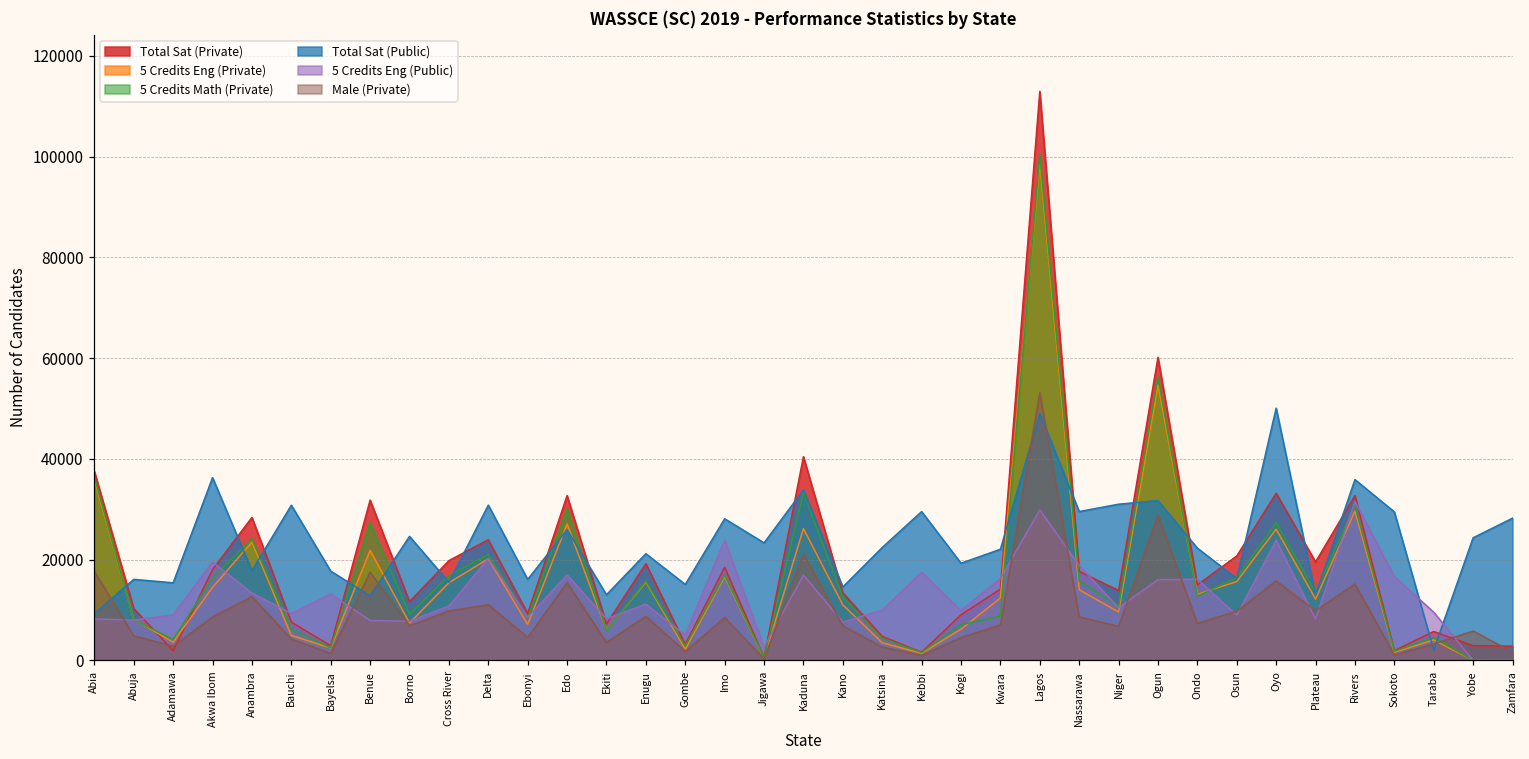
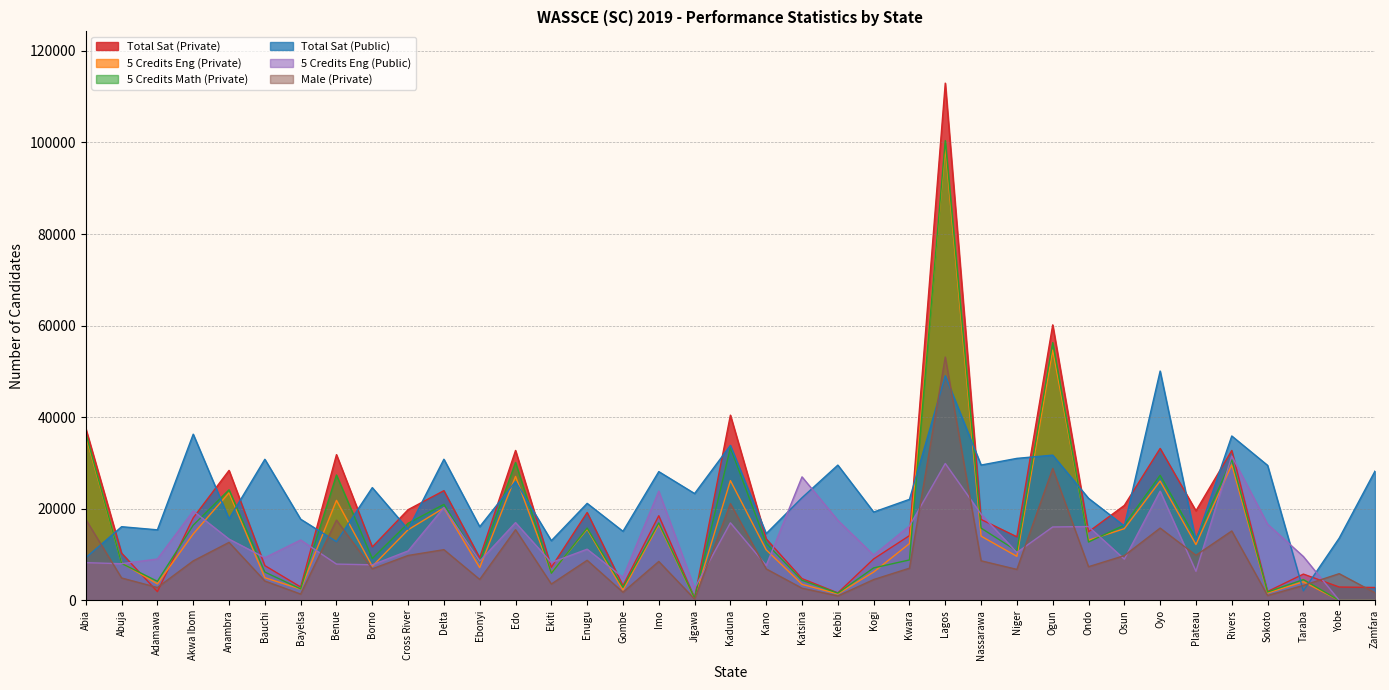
  {
    "Total Sat (Private)": {
      "Abia": 38000,
      "Abuja": 10000,
      "Adamawa": 2000,
      "Akwa Ibom": 18000,
      "Anambra": 28000,
      "Bauchi": 8000,
      "Benue": 32000,
      "Borno": 12000,
      "Cross River": 20000,
      "Delta": 24000,
      "Ebonyi": 9000,
      "Edo": 33000,
      "Ekiti": 7000,
      "Enugu": 19000,
      "Imo": 18000,
      "Kaduna": 40000,
      "Kano": 13000,
      "Kogi": 9000,
      "Kwara": 14000,
      "Lagos": 113000,
      "Nassarawa": 18000,
      "Niger": 14000,
      "Ogun": 60000,
      "Ondo": 15000,
      "Osun": 21000,
      "Oyo": 33000,
      "Plateau": 20000,
      "Rivers": 33000,
      "Taraba": 6000,
      "Yobe": 3000,
      "Zamfara": 3000
    },
    "5 Credits Eng (Private)": {
      "Abia": 36000,
      "Adamawa": 4000,
      "Akwa Ibom": 15000,
      "Anambra": 24000,
      "Bauchi": 5000,
      "Benue": 22000,
      "Ebonyi": 7000,
      "Edo": 27000,
      "Kaduna": 26000,
      "Kano": 11000,
      "Katsina": 3000,
      "Kogi": 6000,
      "Kwara": 12000,
      "Lagos": 99000,
      "Nassarawa": 14000,
      "Niger": 10000,
      "Ogun": 55000,
      "Osun": 16000,
      "Oyo": 26000,
      "Plateau": 12000,
      "Rivers": 30000
    },
    "5 Credits Math (Private)": {
      "Abia": 36000,
      "Adamawa": 4000,
      "Akwa Ibom": 16000,
      "Anambra": 24000,
      "Bauchi": 6000,
      "Benue": 27000,
      "Borno": 9000,
      "Cross River": 17000,
      "Delta": 21000,
      "Edo": 30000,
      "Kano": 12000,
      "Kogi": 7000,
      "Kwara": 9000,
      "Lagos": 100000,
      "Nassarawa": 16000,
      "Ogun": 56000,
      "Oyo": 27000,
      "Rivers": 31000
    },
    "Total Sat (Public)": {
      "Abia": 9000,
      "Abuja": 16000,
      "Adamawa": 15000,
      "Akwa Ibom": 36000,
      "Anambra": 18000,
      "Bauchi": 31000,
      "Bayelsa": 18000,
      "Benue": 13000,
      "Borno": 25000,
      "Delta": 31000,
      "Ebonyi": 16000,
      "Edo": 26000,
      "Ekiti": 13000,
      "Enugu": 21000,
      "Gombe": 15000,
      "Imo": 28000,
      "Jigawa": 23000,
      "Kano": 15000,
      "Katsina": 22000,
      "Kebbi": 30000,
      "Kogi": 19000,
      "Kwara": 22000,
      "Lagos": 49000,
      "Nassarawa": 30000,
      "Niger": 31000,
      "Ogun": 32000,
      "Ondo": 22000,
      "Oyo": 50000,
      "Rivers": 36000,
      "Sokoto": 29000,
      "Taraba": 2000,
-     "Yobe": 24000,
+     "Yobe": 14000,
      "Zamfara": 28000
    },
    "5 Credits Eng (Public)": {
      "Abia": 8000,
      "Adamawa": 9000,
      "Akwa Ibom": 20000,
      "Anambra": 13000,
      "Bauchi": 9000,
      "Bayelsa": 13000,
      "Benue": 8000,
      "Cross River": 11000,
      "Edo": 17000,
      "Ekiti": 8000,
      "Enugu": 11000,
      "Gombe": 5000,
      "Imo": 24000,
      "Jigawa": 3000,
      "Kaduna": 17000,
      "Kano": 8000,
-     "Katsina": 10000,
+     "Katsina": 27000,
      "Kebbi": 17000,
      "Kogi": 10000,
      "Kwara": 16000,
      "Lagos": 30000,
      "Nassarawa": 19000,
      "Ogun": 16000,
      "Ondo": 16000,
      "Osun": 9000,
      "Oyo": 24000,
-     "Plateau": 8000,
+     "Plateau": 6000,
      "Rivers": 32000,
      "Sokoto": 17000,
      "Taraba": 10000
    },
    "Male (Private)": {
      "Abia": 18000,
      "Abuja": 5000,
      "Adamawa": 3000,
      "Akwa Ibom": 9000,
      "Anambra": 13000,
      "Bauchi": 4000,
      "Bayelsa": 1000,
      "Benue": 18000,
      "Cross River": 10000,
      "Delta": 11000,
      "Ebonyi": 5000,
      "Edo": 15000,
      "Ekiti": 4000,
      "Enugu": 9000,
      "Imo": 8000,
      "Kaduna": 21000,
      "Kano": 7000,
      "Katsina": 3000,
      "Kogi": 5000,
      "Kwara": 7000,
      "Lagos": 53000,
      "Nassarawa": 9000,
      "Niger": 7000,
      "Ogun": 29000,
      "Ondo": 7000,
      "Osun": 10000,
      "Oyo": 16000,
      "Plateau": 10000,
      "Rivers": 15000,
      "Sokoto": 1000,
      "Taraba": 3000,
      "Yobe": 6000,
      "Zamfara": 2000
    }
  }
